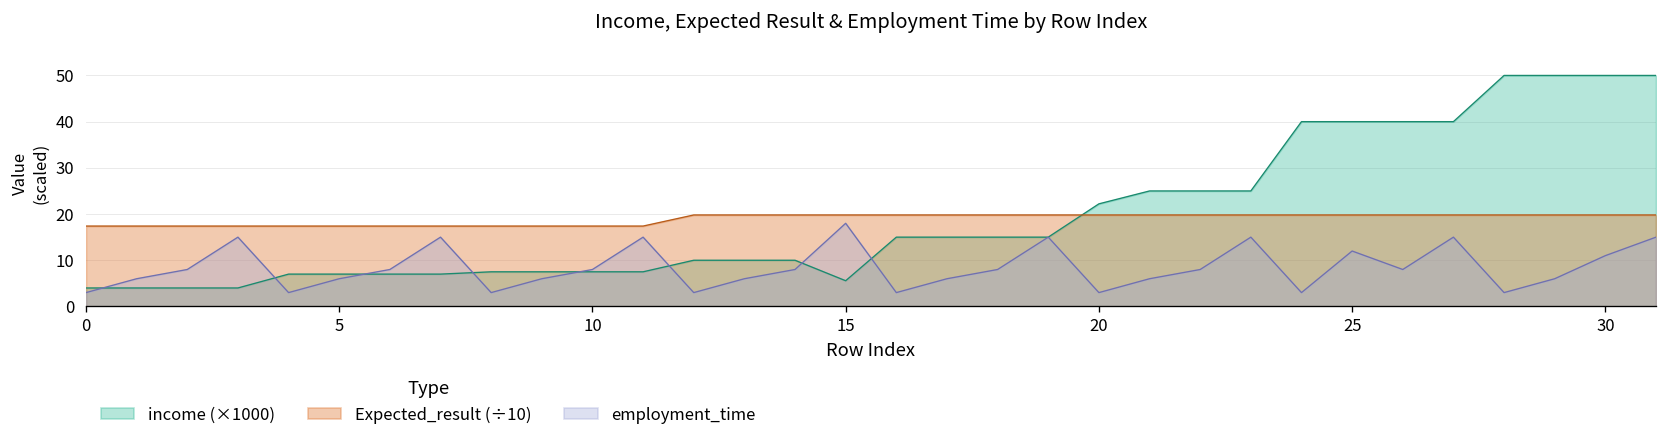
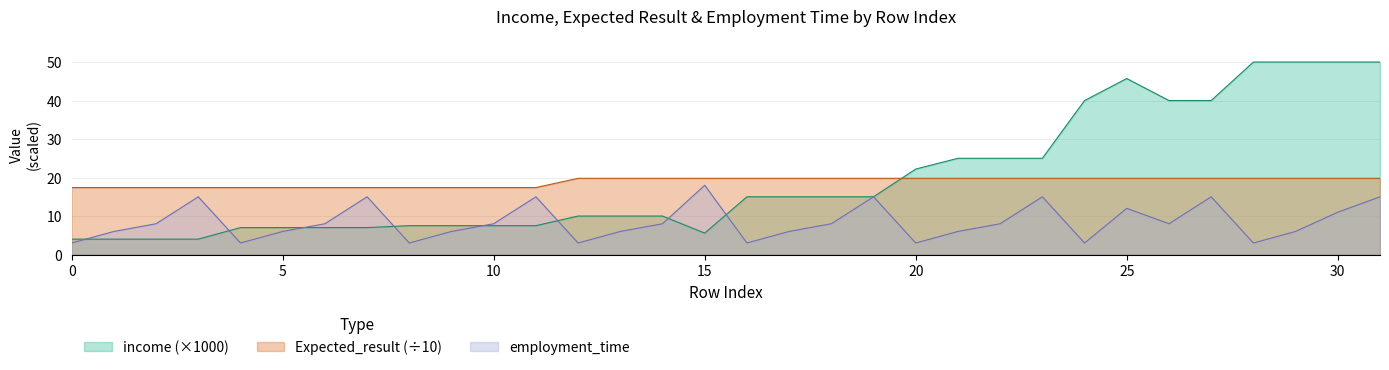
  {
    "income (×1000)": {
      "0": 4,
      "5": 7,
      "15": 6,
      "20": 22,
-     "25": 40,
+     "25": 46,
      "30": 50
    },
    "Expected_result (÷10)": {
      "0": 17,
      "5": 17,
      "10": 17,
      "15": 20,
      "20": 20,
      "25": 20,
      "30": 20
    },
    "employment_time": {
      "0": 3,
      "5": 6,
      "15": 18,
      "20": 3,
      "25": 12,
      "30": 11
    }
  }
